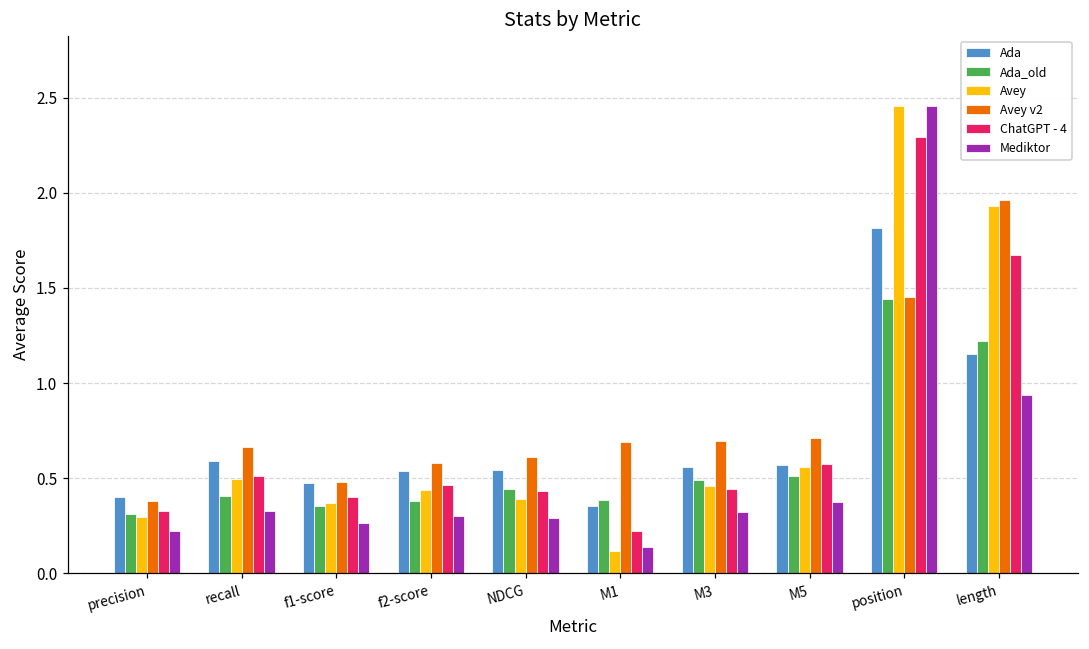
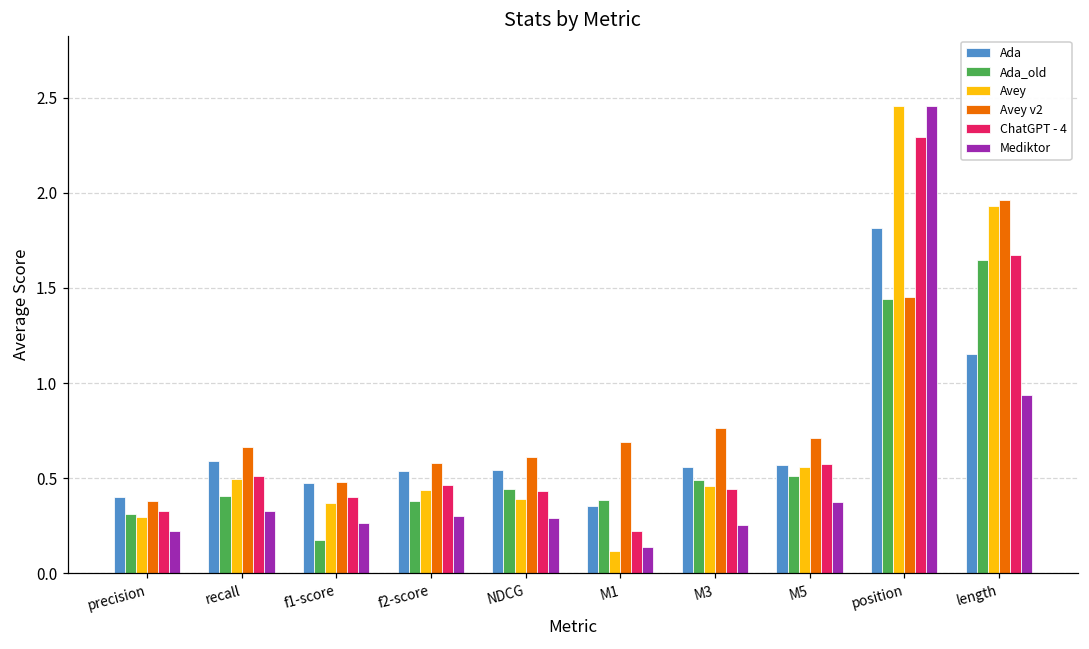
  {
    "Ada": {
      "precision": 0.40,
      "recall": 0.59,
      "f1-score": 0.48,
      "f2-score": 0.54,
      "NDCG": 0.55,
      "M1": 0.36,
      "M3": 0.56,
      "M5": 0.57,
      "position": 1.82,
      "length": 1.16
    },
    "Ada_old": {
      "precision": 0.31,
      "recall": 0.41,
-     "f1-score": 0.35,
+     "f1-score": 0.18,
      "f2-score": 0.38,
      "NDCG": 0.44,
      "M1": 0.39,
      "M3": 0.49,
      "M5": 0.51,
      "position": 1.44,
-     "length": 1.22
+     "length": 1.65
    },
    "Avey": {
      "precision": 0.30,
      "recall": 0.50,
      "f1-score": 0.37,
      "f2-score": 0.44,
      "NDCG": 0.39,
      "M1": 0.12,
      "M3": 0.46,
      "M5": 0.56,
      "position": 2.46,
      "length": 1.93
    },
    "Avey v2": {
      "precision": 0.38,
      "recall": 0.67,
      "f1-score": 0.48,
      "f2-score": 0.58,
      "NDCG": 0.61,
      "M1": 0.69,
-     "M3": 0.70,
+     "M3": 0.76,
      "M5": 0.71,
      "position": 1.45,
      "length": 1.96
    },
    "ChatGPT - 4": {
      "precision": 0.33,
      "recall": 0.51,
      "f1-score": 0.40,
      "f2-score": 0.46,
      "NDCG": 0.43,
      "M1": 0.22,
      "M3": 0.44,
      "M5": 0.58,
      "position": 2.29,
      "length": 1.67
    },
    "Mediktor": {
      "precision": 0.23,
      "recall": 0.33,
      "f1-score": 0.27,
      "f2-score": 0.30,
      "NDCG": 0.29,
      "M1": 0.14,
-     "M3": 0.32,
+     "M3": 0.25,
      "M5": 0.37,
      "position": 2.46,
      "length": 0.94
    }
  }
